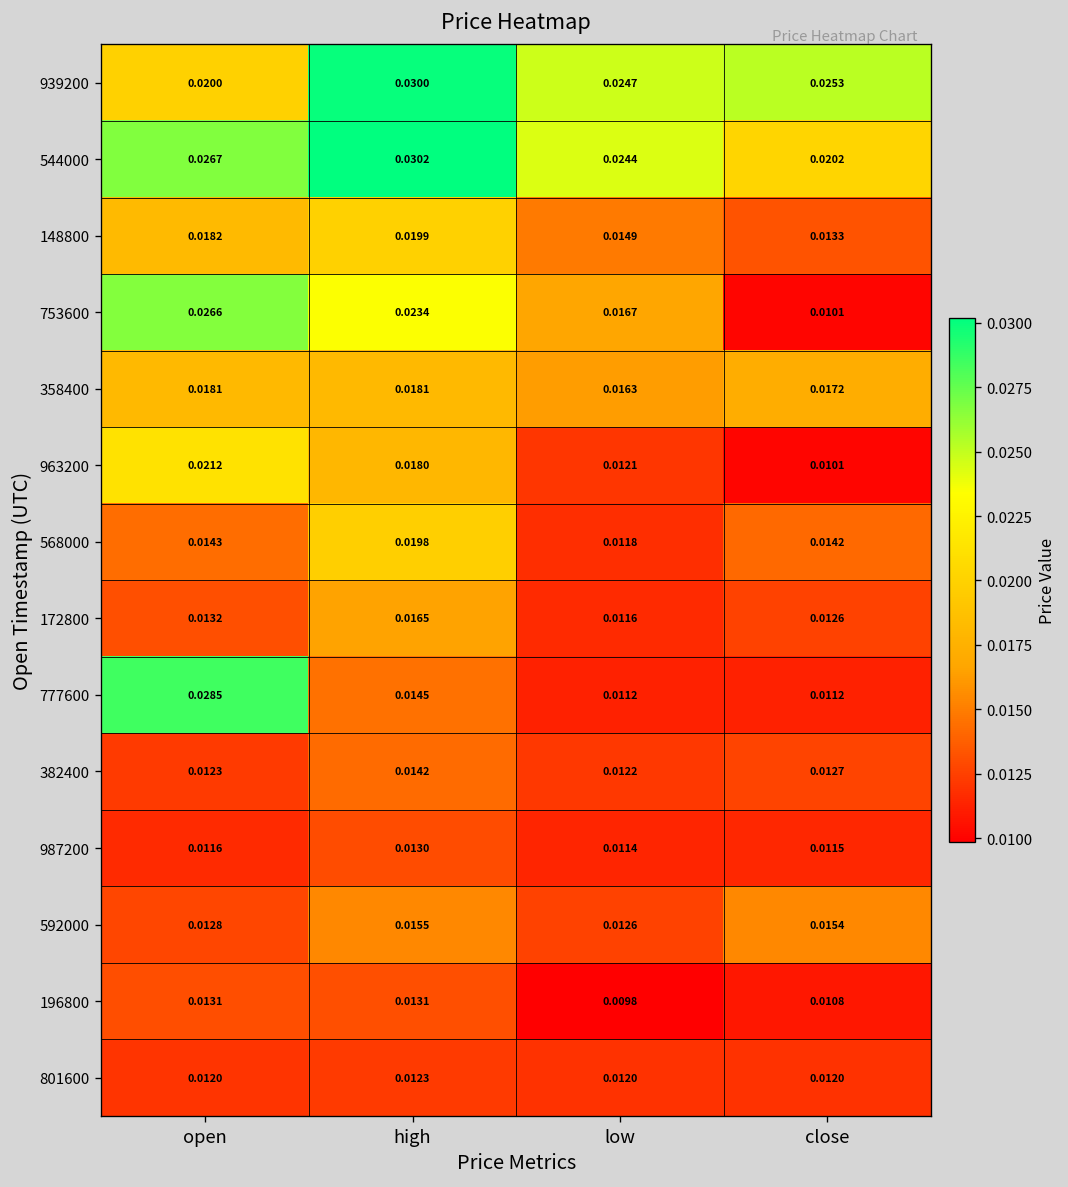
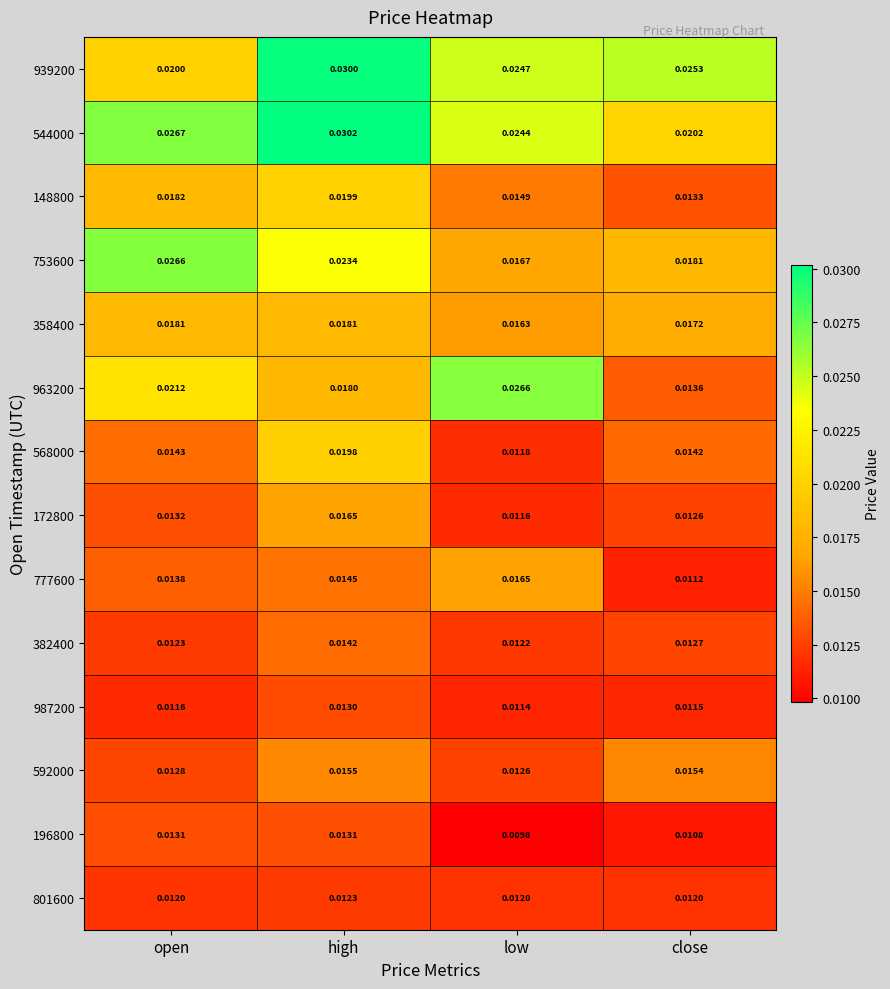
  {
    "939200": {
      "open": 0.0200,
      "high": 0.0300,
      "low": 0.0247,
      "close": 0.0253
    },
    "544000": {
      "open": 0.0267,
      "high": 0.0302,
      "low": 0.0244,
      "close": 0.0202
    },
    "148800": {
      "open": 0.0182,
      "high": 0.0199,
      "low": 0.0149,
      "close": 0.0133
    },
    "753600": {
      "open": 0.0266,
      "high": 0.0234,
      "low": 0.0167,
-     "close": 0.0101
+     "close": 0.0181
    },
    "358400": {
      "open": 0.0181,
      "high": 0.0181,
      "low": 0.0163,
      "close": 0.0172
    },
    "963200": {
      "open": 0.0212,
      "high": 0.0180,
-     "low": 0.0121,
-     "close": 0.0101
+     "low": 0.0266,
+     "close": 0.0136
    },
    "568000": {
      "open": 0.0143,
      "high": 0.0198,
      "low": 0.0118,
      "close": 0.0142
    },
    "172800": {
      "open": 0.0132,
      "high": 0.0165,
      "low": 0.0116,
      "close": 0.0126
    },
    "777600": {
-     "open": 0.0285,
+     "open": 0.0138,
      "high": 0.0145,
-     "low": 0.0112,
+     "low": 0.0165,
      "close": 0.0112
    },
    "382400": {
      "open": 0.0123,
      "high": 0.0142,
      "low": 0.0122,
      "close": 0.0127
    },
    "987200": {
      "open": 0.0116,
      "high": 0.0130,
      "low": 0.0114,
      "close": 0.0115
    },
    "592000": {
      "open": 0.0128,
      "high": 0.0155,
      "low": 0.0126,
      "close": 0.0154
    },
    "196800": {
      "open": 0.0131,
      "high": 0.0131,
      "low": 0.0098,
      "close": 0.0108
    },
    "801600": {
      "open": 0.0120,
      "high": 0.0123,
      "low": 0.0120,
      "close": 0.0120
    }
  }
